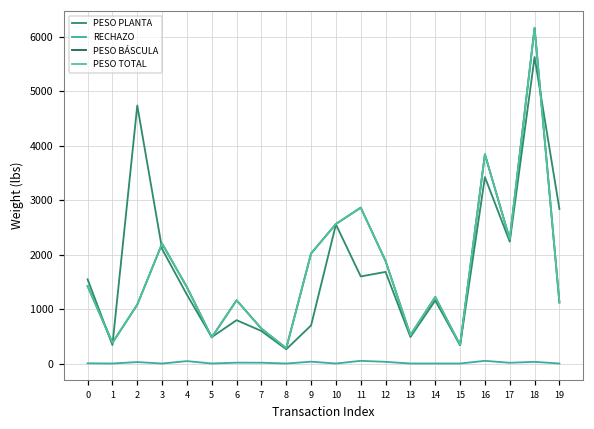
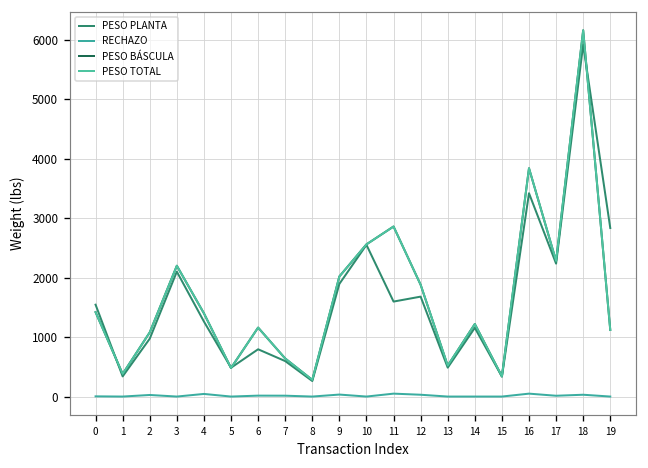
  {
    "PESO PLANTA": {
      "0": 1500,
-     "2": 4700,
+     "2": 1000,
      "3": 2100,
      "4": 1300,
      "6": 800,
-     "9": 700,
+     "9": 1900,
      "11": 1600,
      "12": 1700,
      "14": 1200,
      "16": 3400,
-     "18": 5600,
+     "18": 5900,
      "19": 2800
    }
  }
